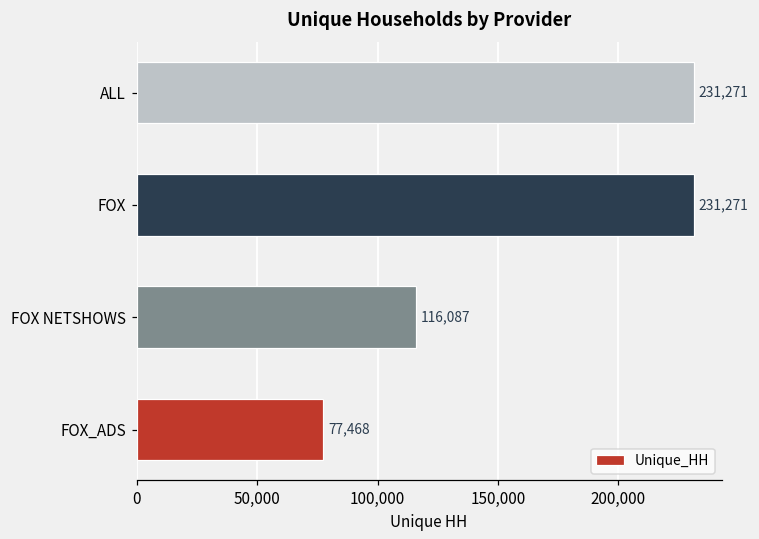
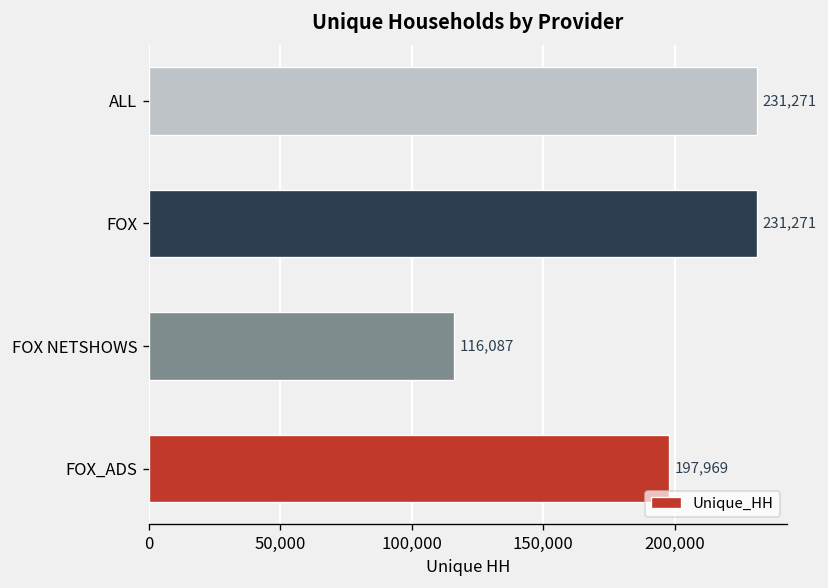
  {
    "ALL": "231,271",
    "FOX": "231,271",
    "FOX NETSHOWS": "116,087",
-   "FOX_ADS": "77,468"
+   "FOX_ADS": "197,969"
  }
